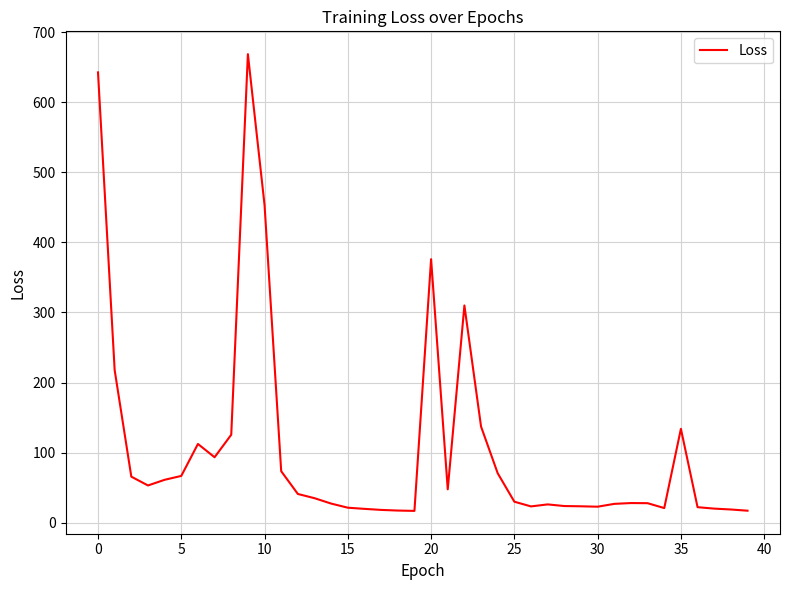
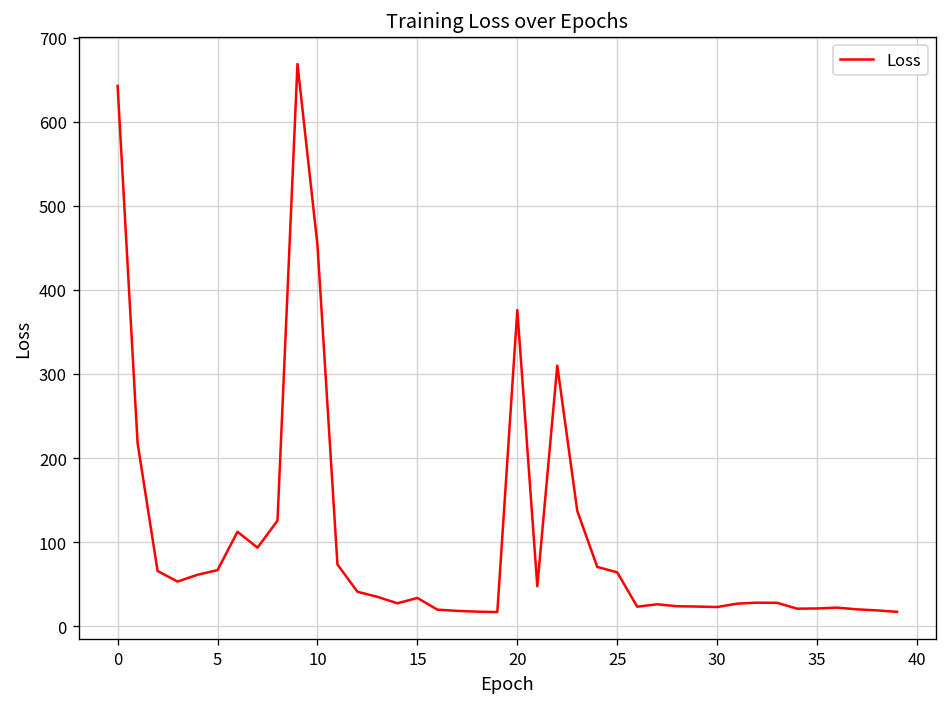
  {
    "0": 640,
    "5": 70,
    "10": 450,
-   "15": 20,
+   "15": 30,
    "20": 380,
-   "25": 30,
+   "25": 60,
    "30": 20,
-   "35": 130
+   "35": 20
  }
